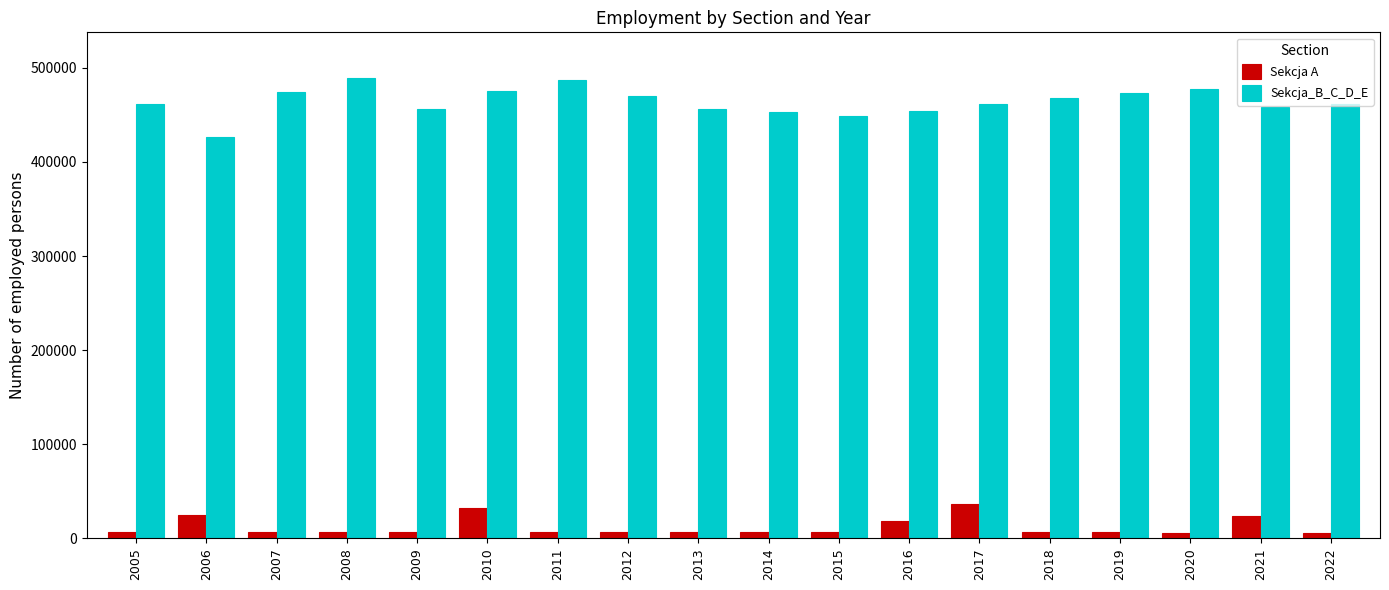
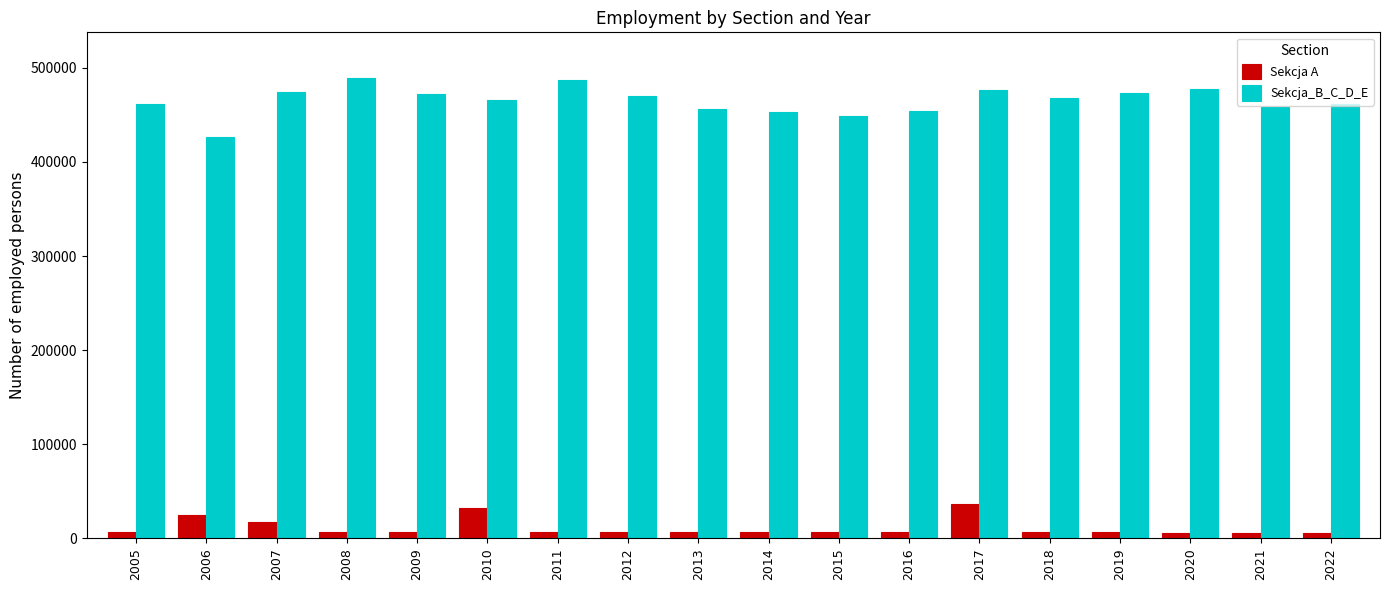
  {
    "Sekcja A": {
      "2005": 10000,
      "2006": 30000,
-     "2007": 10000,
+     "2007": 20000,
      "2008": 10000,
      "2009": 10000,
      "2010": 30000,
      "2011": 10000,
      "2012": 10000,
      "2013": 10000,
      "2014": 10000,
      "2015": 10000,
-     "2016": 20000,
+     "2016": 10000,
      "2017": 40000,
      "2018": 10000,
      "2019": 10000,
      "2020": 10000,
-     "2021": 20000,
+     "2021": 10000,
      "2022": 10000
    },
    "Sekcja_B_C_D_E": {
      "2005": 460000,
      "2006": 430000,
      "2007": 470000,
      "2008": 490000,
-     "2009": 460000,
-     "2010": 480000,
+     "2009": 470000,
+     "2010": 470000,
      "2011": 490000,
      "2012": 470000,
      "2013": 460000,
      "2014": 450000,
      "2015": 450000,
      "2016": 450000,
-     "2017": 460000,
+     "2017": 480000,
      "2018": 470000,
      "2019": 470000,
      "2020": 480000,
      "2021": 460000
    }
  }
